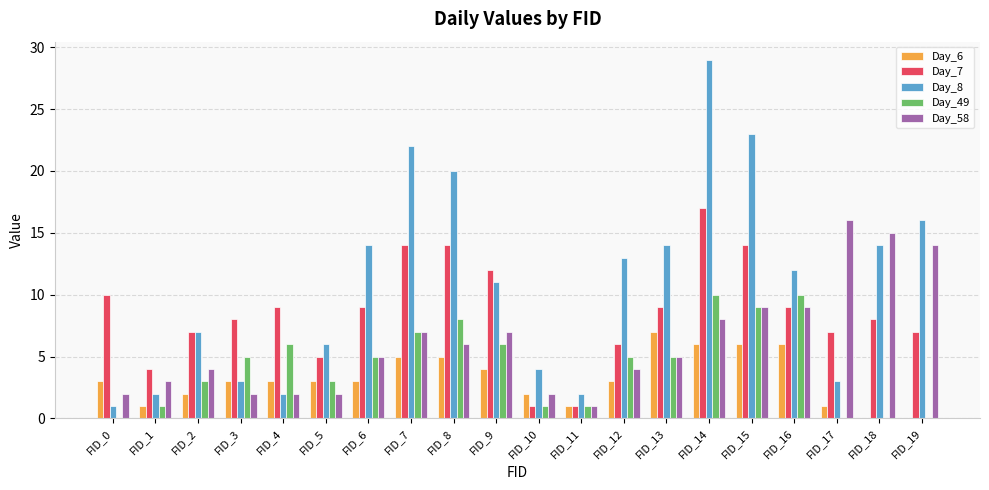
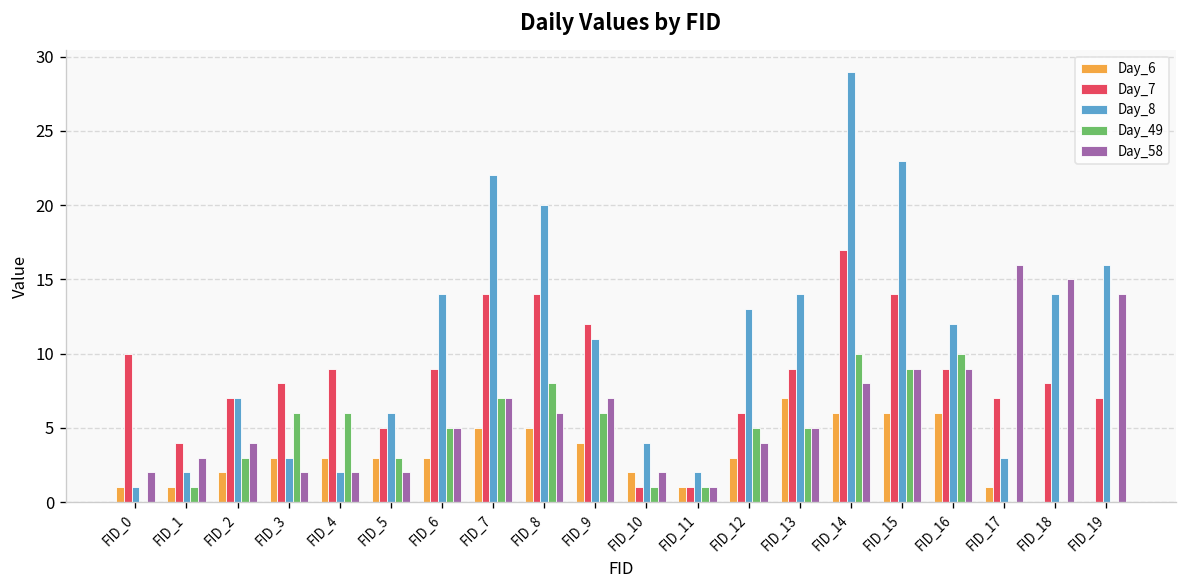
  {
    "Day_6": {
-     "FID_0": 3,
+     "FID_0": 1,
      "FID_1": 1,
      "FID_2": 2,
      "FID_3": 3,
      "FID_4": 3,
      "FID_5": 3,
      "FID_6": 3,
      "FID_7": 5,
      "FID_8": 5,
      "FID_9": 4,
      "FID_10": 2,
      "FID_11": 1,
      "FID_12": 3,
      "FID_13": 7,
      "FID_14": 6,
      "FID_15": 6,
      "FID_16": 6,
      "FID_17": 1,
      "FID_18": 0,
      "FID_19": 0
    },
    "Day_7": {
      "FID_0": 10,
      "FID_1": 4,
      "FID_2": 7,
      "FID_3": 8,
      "FID_4": 9,
      "FID_5": 5,
      "FID_6": 9,
      "FID_7": 14,
      "FID_8": 14,
      "FID_9": 12,
      "FID_10": 1,
      "FID_11": 1,
      "FID_12": 6,
      "FID_13": 9,
      "FID_14": 17,
      "FID_15": 14,
      "FID_16": 9,
      "FID_17": 7,
      "FID_18": 8,
      "FID_19": 7
    },
    "Day_8": {
      "FID_0": 1,
      "FID_1": 2,
      "FID_2": 7,
      "FID_3": 3,
      "FID_4": 2,
      "FID_5": 6,
      "FID_6": 14,
      "FID_7": 22,
      "FID_8": 20,
      "FID_9": 11,
      "FID_10": 4,
      "FID_11": 2,
      "FID_12": 13,
      "FID_13": 14,
      "FID_14": 29,
      "FID_15": 23,
      "FID_16": 12,
      "FID_17": 3,
      "FID_18": 14,
      "FID_19": 16
    },
    "Day_49": {
      "FID_0": 0,
      "FID_1": 1,
      "FID_2": 3,
-     "FID_3": 5,
+     "FID_3": 6,
      "FID_4": 6,
      "FID_5": 3,
      "FID_6": 5,
      "FID_7": 7,
      "FID_8": 8,
      "FID_9": 6,
      "FID_10": 1,
      "FID_11": 1,
      "FID_12": 5,
      "FID_13": 5,
      "FID_14": 10,
      "FID_15": 9,
      "FID_16": 10,
      "FID_17": 0,
      "FID_18": 0,
      "FID_19": 0
    },
    "Day_58": {
      "FID_0": 2,
      "FID_1": 3,
      "FID_2": 4,
      "FID_3": 2,
      "FID_4": 2,
      "FID_5": 2,
      "FID_6": 5,
      "FID_7": 7,
      "FID_8": 6,
      "FID_9": 7,
      "FID_10": 2,
      "FID_11": 1,
      "FID_12": 4,
      "FID_13": 5,
      "FID_14": 8,
      "FID_15": 9,
      "FID_16": 9,
      "FID_17": 16,
      "FID_18": 15,
      "FID_19": 14
    }
  }
